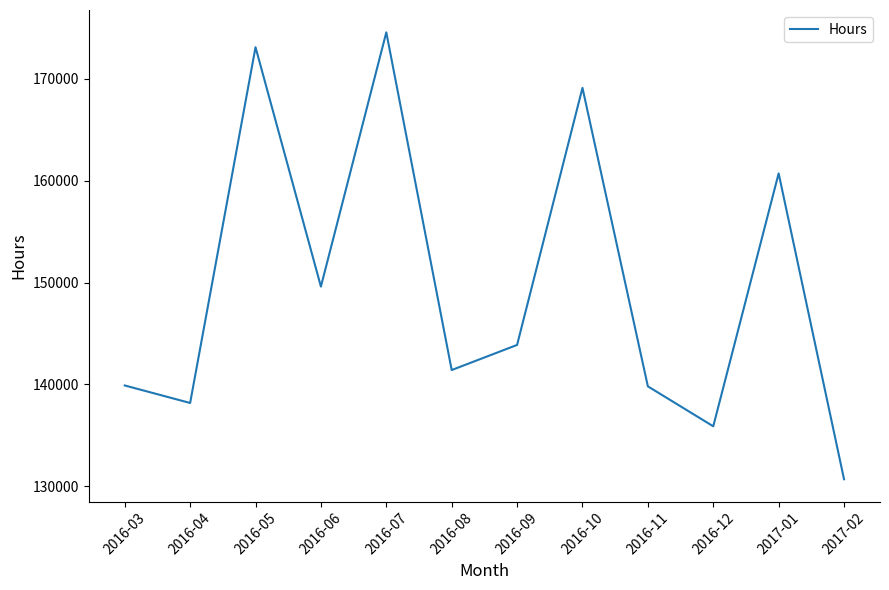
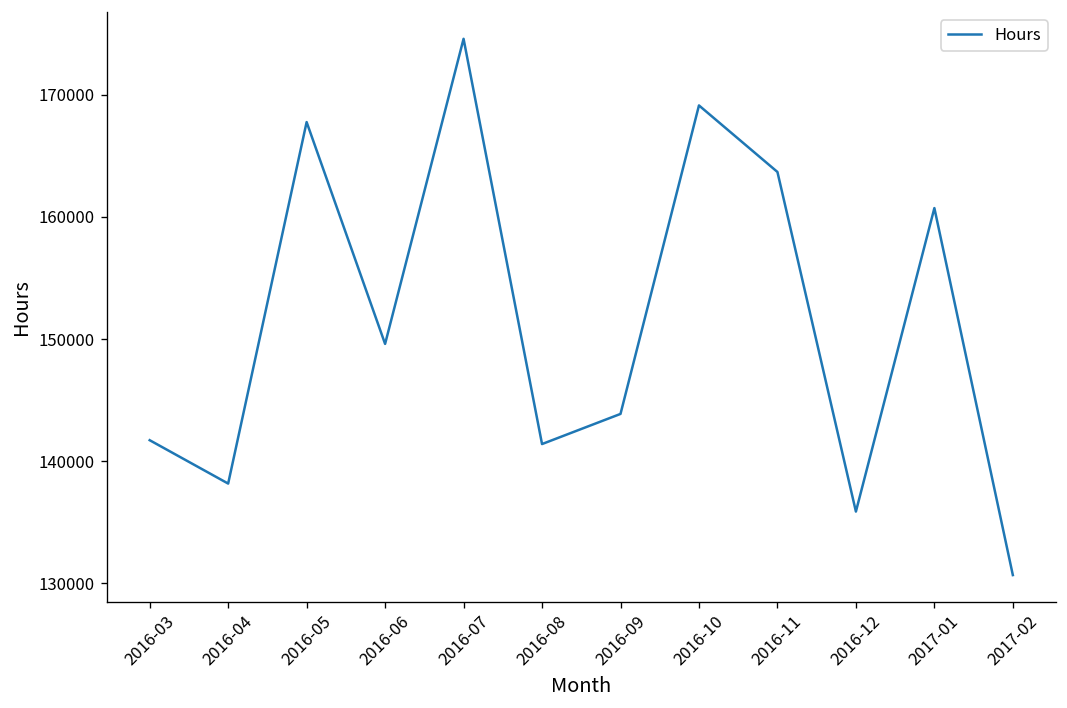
  {
-   "2016-03": 139900,
+   "2016-03": 141700,
    "2016-04": 138200,
-   "2016-05": 173100,
+   "2016-05": 167800,
    "2016-06": 149600,
    "2016-07": 174600,
    "2016-08": 141400,
    "2016-09": 143900,
    "2016-10": 169100,
-   "2016-11": 139800,
+   "2016-11": 163700,
    "2016-12": 135900,
    "2017-01": 160700,
    "2017-02": 130700
  }
